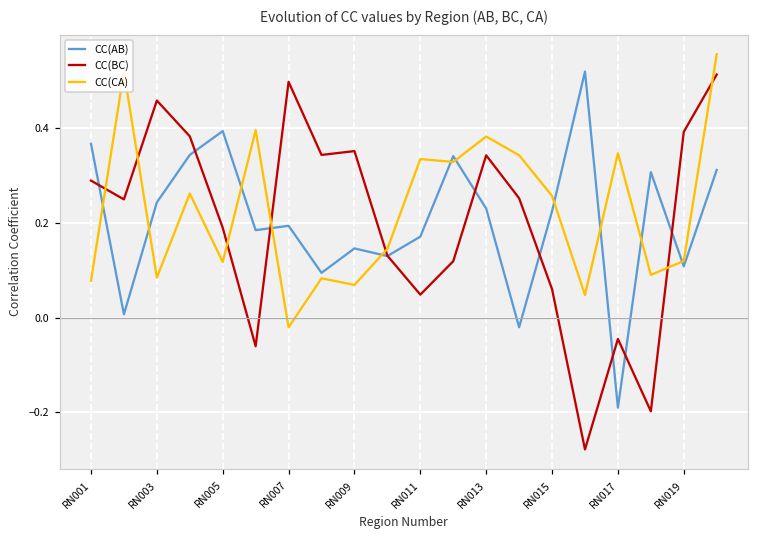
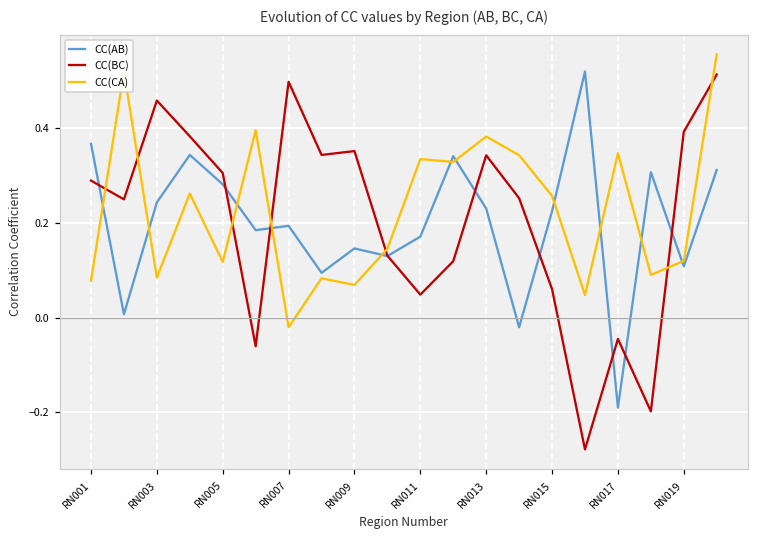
  {
    "CC(AB)": {
      "RN001": 0.37,
      "RN003": 0.24,
-     "RN005": 0.39,
+     "RN005": 0.28,
      "RN007": 0.19,
      "RN009": 0.15,
      "RN011": 0.17,
      "RN013": 0.23,
      "RN015": 0.22,
      "RN017": -0.19,
      "RN019": 0.11
    },
    "CC(BC)": {
      "RN001": 0.29,
      "RN003": 0.46,
-     "RN005": 0.19,
+     "RN005": 0.30,
      "RN007": 0.50,
      "RN009": 0.35,
      "RN011": 0.05,
      "RN013": 0.34,
      "RN015": 0.06,
      "RN017": -0.05,
      "RN019": 0.39
    },
    "CC(CA)": {
      "RN001": 0.08,
      "RN003": 0.08,
      "RN005": 0.12,
      "RN007": -0.02,
      "RN009": 0.07,
      "RN011": 0.33,
      "RN013": 0.38,
      "RN015": 0.26,
      "RN017": 0.35,
      "RN019": 0.12
    }
  }
